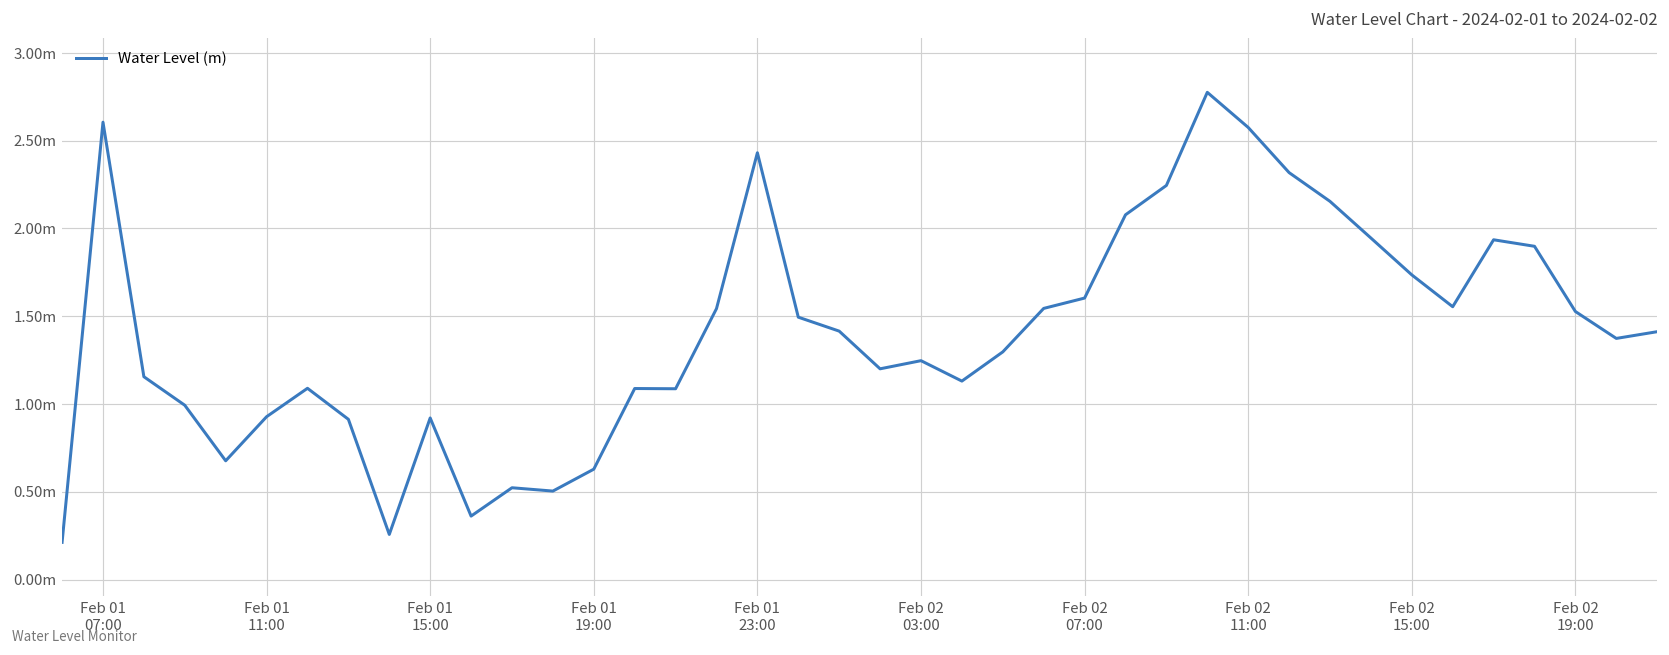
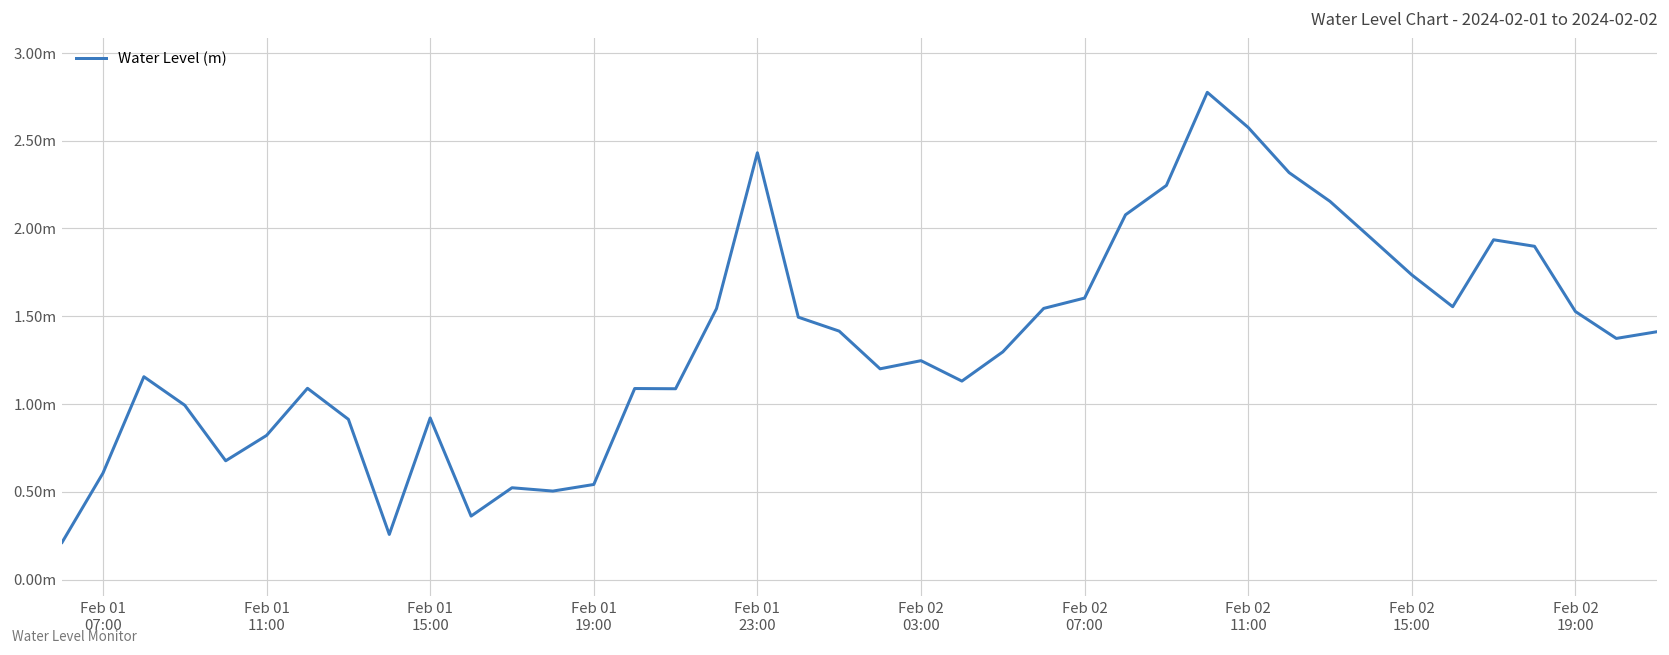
  {
-   "Feb 01 07:00": "2.61m",
-   "Feb 01 11:00": "0.93m",
+   "Feb 01 07:00": "0.61m",
+   "Feb 01 11:00": "0.82m",
    "Feb 01 15:00": "0.92m",
-   "Feb 01 19:00": "0.63m",
+   "Feb 01 19:00": "0.54m",
    "Feb 01 23:00": "2.43m",
    "Feb 02 03:00": "1.25m",
    "Feb 02 07:00": "1.60m",
    "Feb 02 11:00": "2.58m",
    "Feb 02 15:00": "1.74m",
    "Feb 02 19:00": "1.53m"
  }
